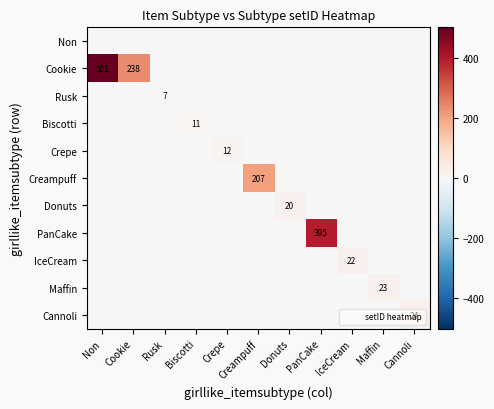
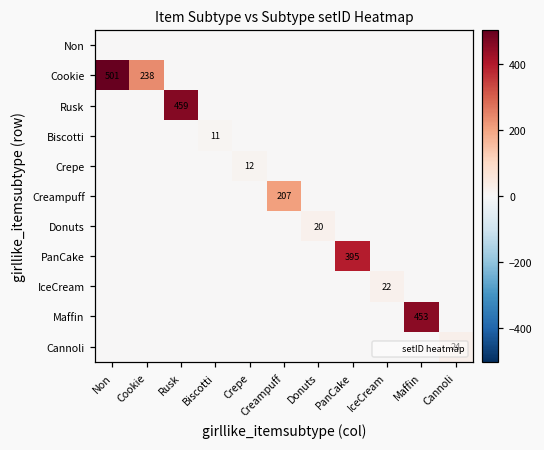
  {
    "Cookie": {
      "Non": 501,
      "Cookie": 238
    },
    "Rusk": {
-     "Rusk": 7
+     "Rusk": 459
    },
    "Biscotti": {
      "Biscotti": 11
    },
    "Crepe": {
      "Crepe": 12
    },
    "Creampuff": {
      "Creampuff": 207
    },
    "Donuts": {
      "Donuts": 20
    },
    "PanCake": {
      "PanCake": 395
    },
    "IceCream": {
      "IceCream": 22
    },
    "Maffin": {
-     "Maffin": 23
+     "Maffin": 453
    }
  }
